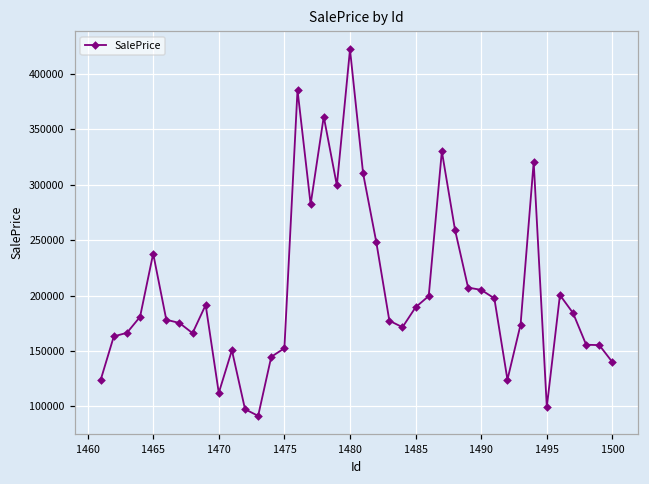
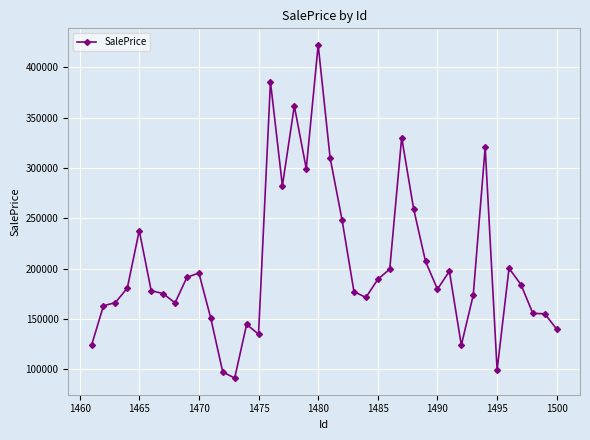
  {
    "1465": 238000,
-   "1470": 112000,
-   "1475": 152000,
+   "1470": 196000,
+   "1475": 135000,
    "1480": 422000,
    "1485": 189000,
-   "1490": 205000,
+   "1490": 180000,
    "1495": 99000,
    "1500": 140000
  }
